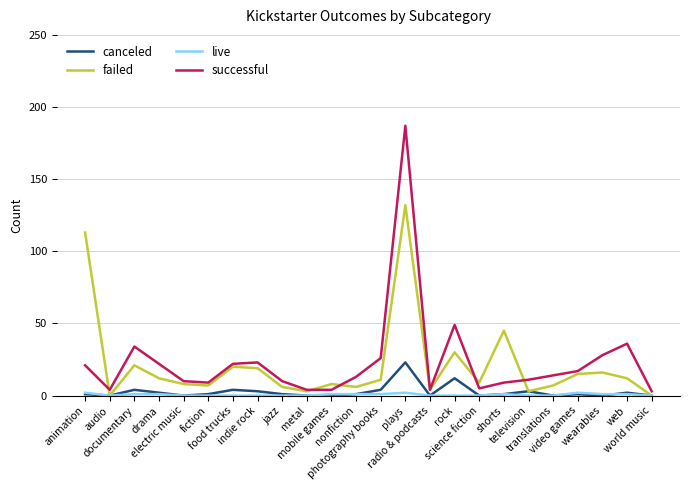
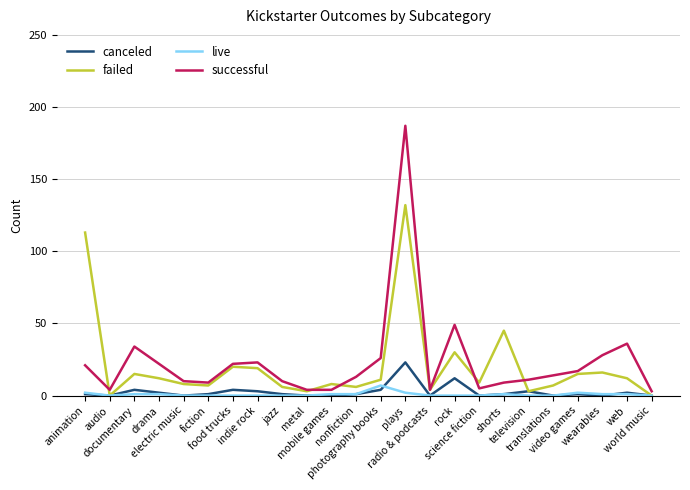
  {
    "canceled": {
      "documentary": 4,
      "food trucks": 4,
      "indie rock": 3,
      "photography books": 4,
      "plays": 23,
      "rock": 12
    },
    "failed": {
      "animation": 113,
-     "documentary": 21,
+     "documentary": 15,
      "drama": 12,
      "electric music": 8,
      "fiction": 7,
      "food trucks": 20,
      "indie rock": 19,
      "jazz": 6,
      "mobile games": 8,
      "nonfiction": 6,
      "photography books": 11,
      "plays": 132,
      "rock": 30,
      "science fiction": 9,
      "shorts": 45,
      "translations": 7,
      "video games": 15,
      "wearables": 16,
      "web": 12
    },
    "live": {
      "documentary": 1,
      "food trucks": 0,
      "indie rock": 0,
-     "photography books": 1,
+     "photography books": 7,
      "plays": 2,
      "rock": 0,
      "television": 0
    },
    "successful": {
      "animation": 21,
      "audio": 4,
      "documentary": 34,
      "drama": 22,
      "electric music": 10,
      "fiction": 9,
      "food trucks": 22,
      "indie rock": 23,
      "jazz": 10,
      "mobile games": 4,
      "nonfiction": 13,
      "photography books": 26,
      "plays": 187,
      "rock": 49,
      "science fiction": 5,
      "shorts": 9,
      "television": 11,
      "translations": 14,
      "video games": 17,
      "wearables": 28,
      "web": 36,
      "world music": 3
    }
  }
